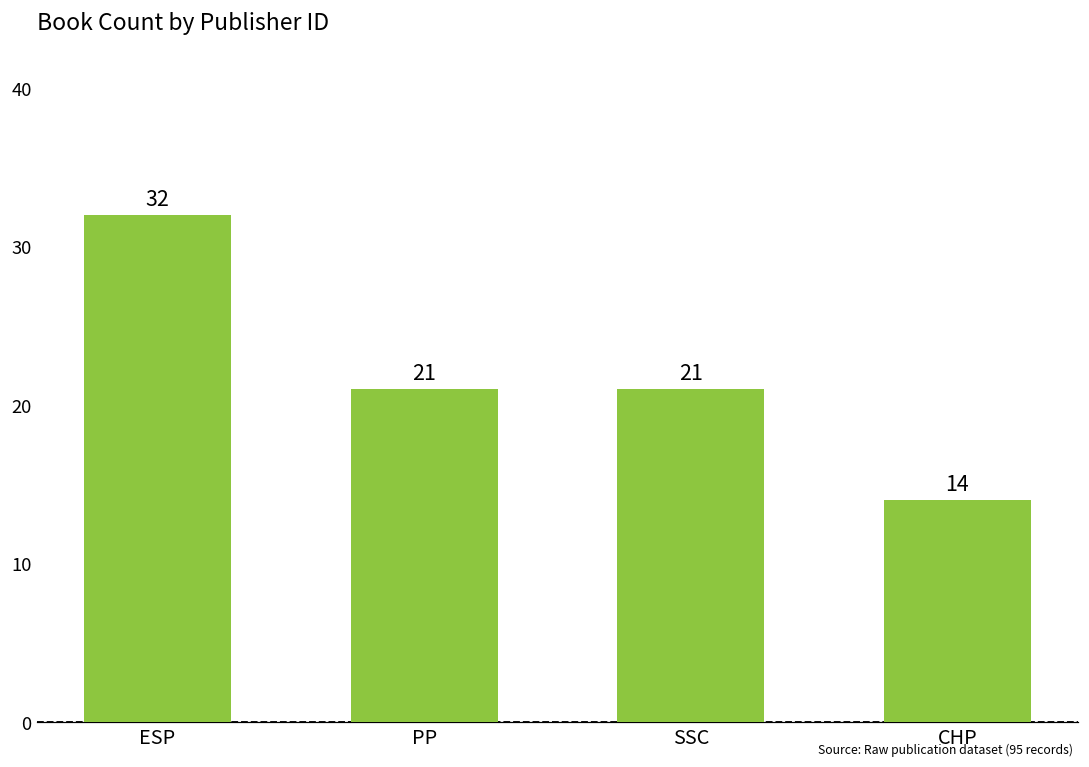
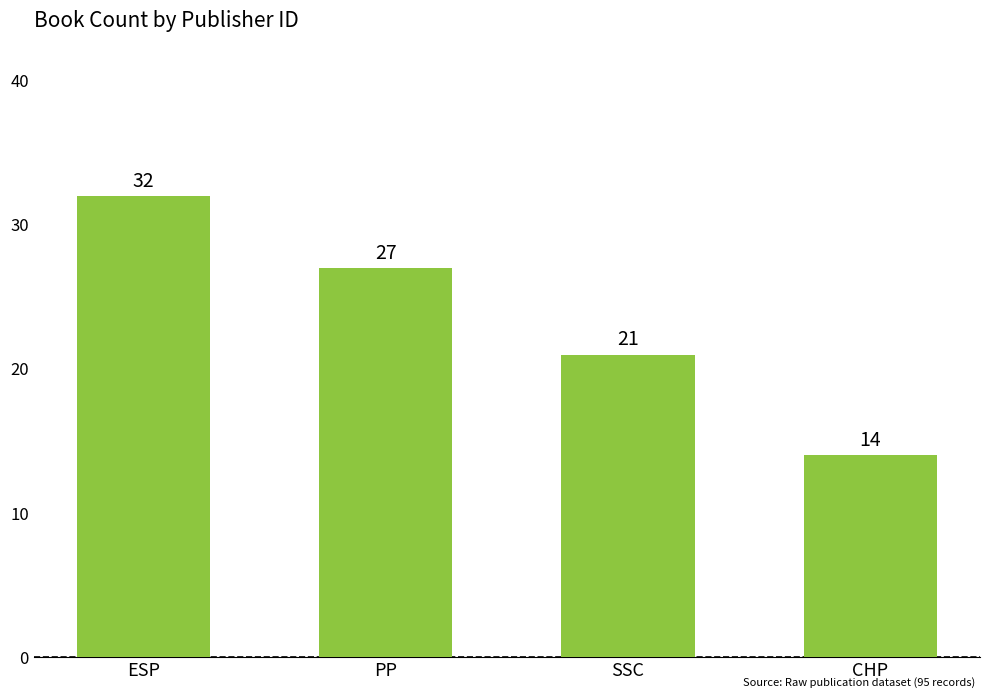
  {
    "ESP": 32,
-   "PP": 21,
+   "PP": 27,
    "SSC": 21,
    "CHP": 14
  }
